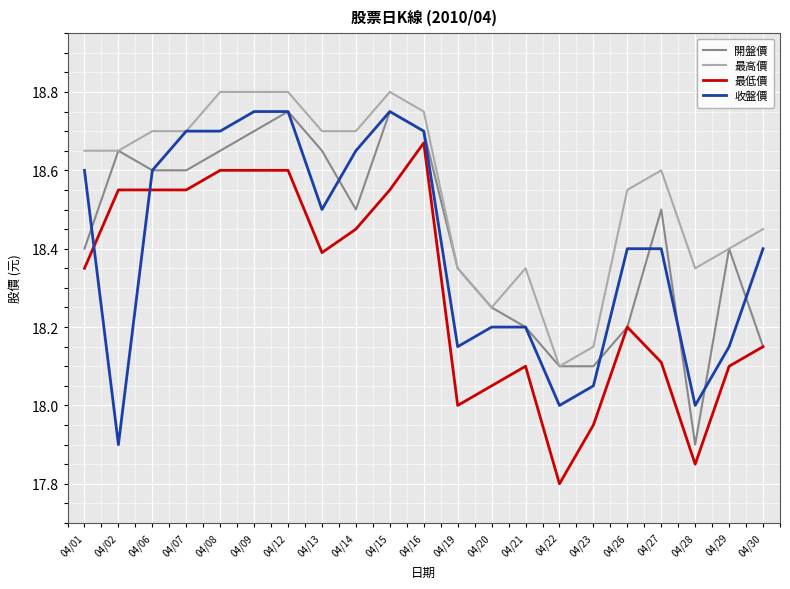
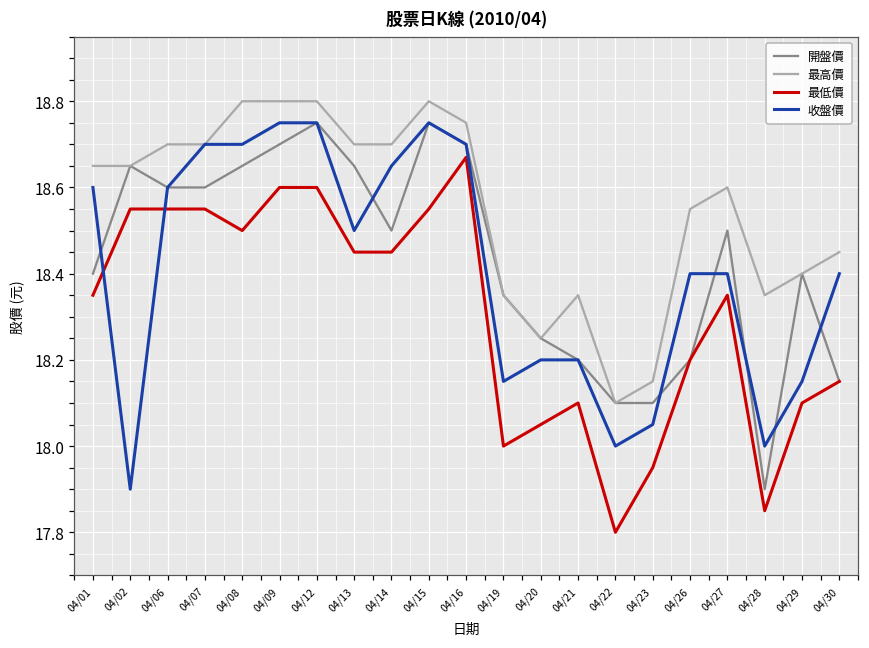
  {
    "最低價": {
      "04/01": 18.35,
      "04/02": 18.55,
      "04/06": 18.55,
      "04/07": 18.55,
-     "04/08": 18.6,
+     "04/08": 18.5,
      "04/09": 18.60,
      "04/12": 18.60,
-     "04/13": 18.39,
+     "04/13": 18.45,
      "04/14": 18.45,
      "04/15": 18.55,
      "04/16": 18.67,
      "04/19": 18.00,
      "04/20": 18.05,
      "04/21": 18.10,
      "04/22": 17.80,
      "04/23": 17.95,
-     "04/27": 18.11,
+     "04/27": 18.35,
      "04/28": 17.85,
      "04/29": 18.10
    },
    "收盤價": {
      "04/01": 18.60,
      "04/02": 17.90,
      "04/08": 18.70,
      "04/09": 18.75,
      "04/13": 18.50,
      "04/14": 18.65,
      "04/19": 18.15,
      "04/20": 18.20,
      "04/22": 18.00,
      "04/23": 18.05,
      "04/26": 18.40,
      "04/27": 18.40,
      "04/28": 18.00,
      "04/29": 18.15,
      "04/30": 18.40
    }
  }
